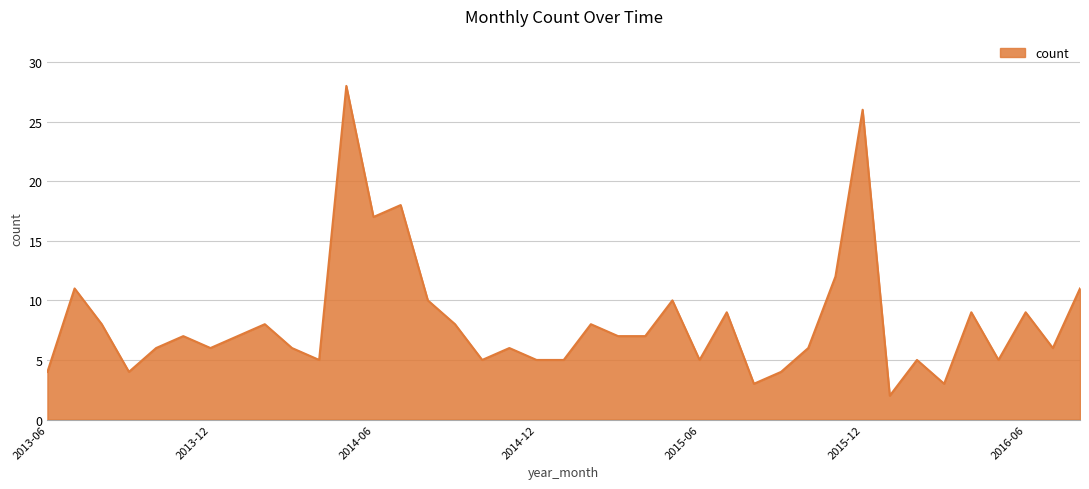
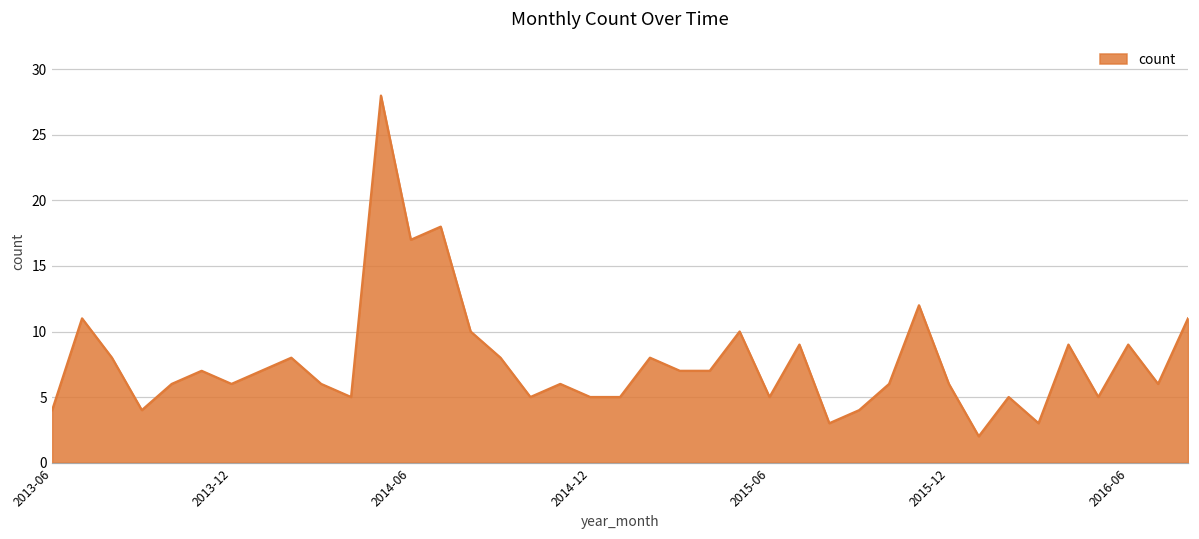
  {
    "2013-06": 4,
    "2013-12": 6,
    "2014-06": 17,
    "2014-12": 5,
    "2015-06": 5,
-   "2015-12": 26,
+   "2015-12": 6,
    "2016-06": 9
  }
